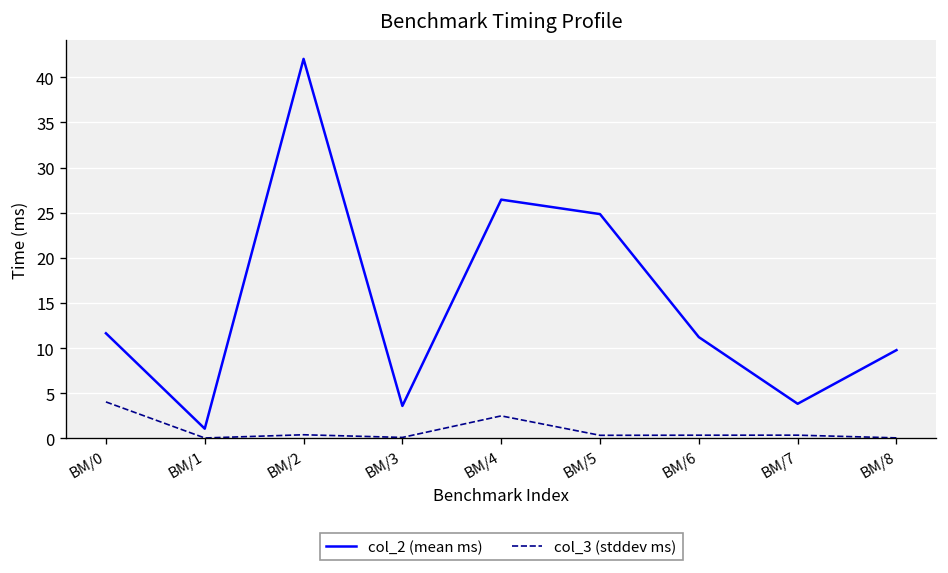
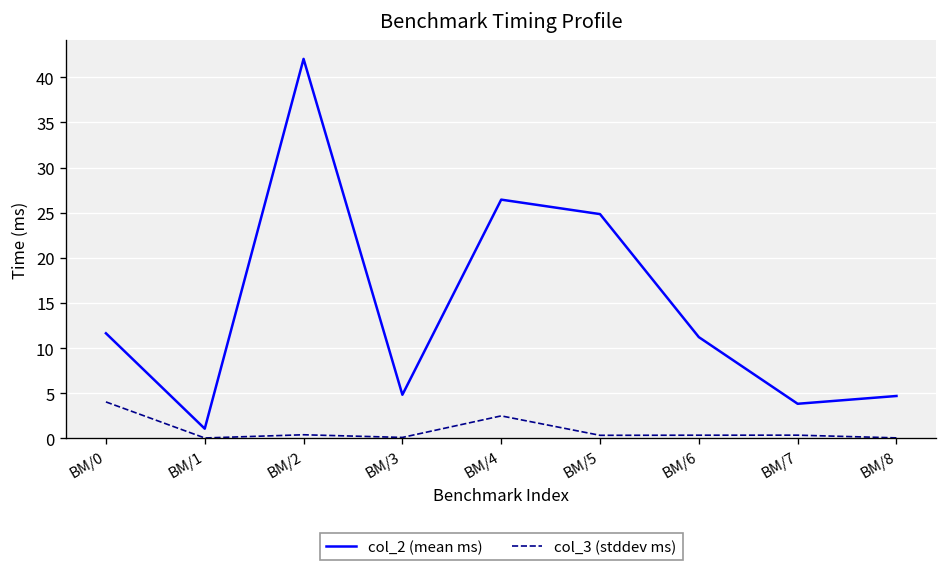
  {
    "col_2 (mean ms)": {
      "BM/0": 12,
      "BM/1": 1,
      "BM/2": 42,
-     "BM/3": 4,
+     "BM/3": 5,
      "BM/4": 26,
      "BM/5": 25,
      "BM/6": 11,
      "BM/7": 4,
-     "BM/8": 10
+     "BM/8": 5
    },
    "col_3 (stddev ms)": {
      "BM/0": 4,
      "BM/1": 0,
      "BM/2": 0,
      "BM/3": 0,
      "BM/4": 2,
      "BM/5": 0,
      "BM/6": 0,
      "BM/7": 0,
      "BM/8": 0
    }
  }
